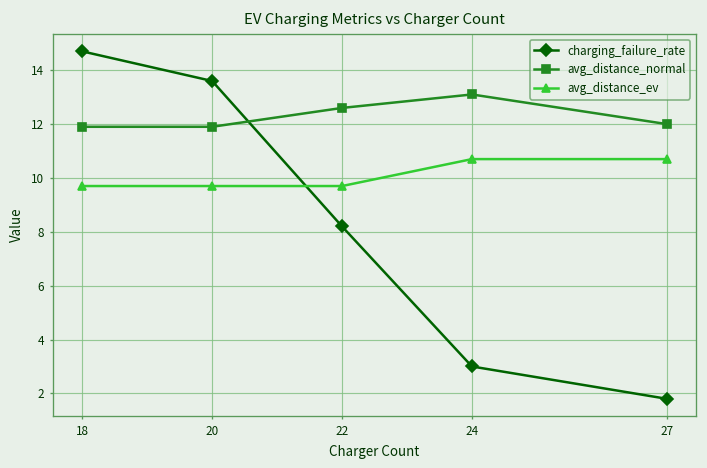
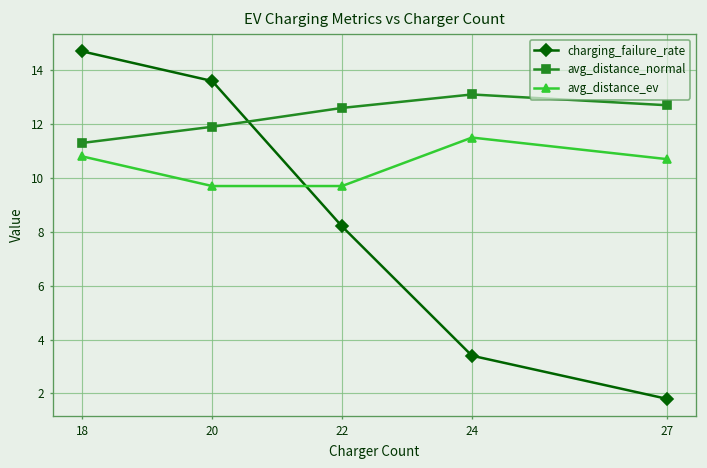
  {
    "charging_failure_rate": {
      "18": 14.7,
      "20": 13.6,
      "22": 8.2,
-     "24": 3.0,
+     "24": 3.4,
      "27": 1.8
    },
    "avg_distance_normal": {
-     "18": 11.9,
+     "18": 11.3,
      "20": 11.9,
      "22": 12.6,
      "24": 13.1,
-     "27": 12.0
+     "27": 12.7
    },
    "avg_distance_ev": {
-     "18": 9.7,
+     "18": 10.8,
      "20": 9.7,
      "22": 9.7,
-     "24": 10.7,
+     "24": 11.5,
      "27": 10.7
    }
  }
